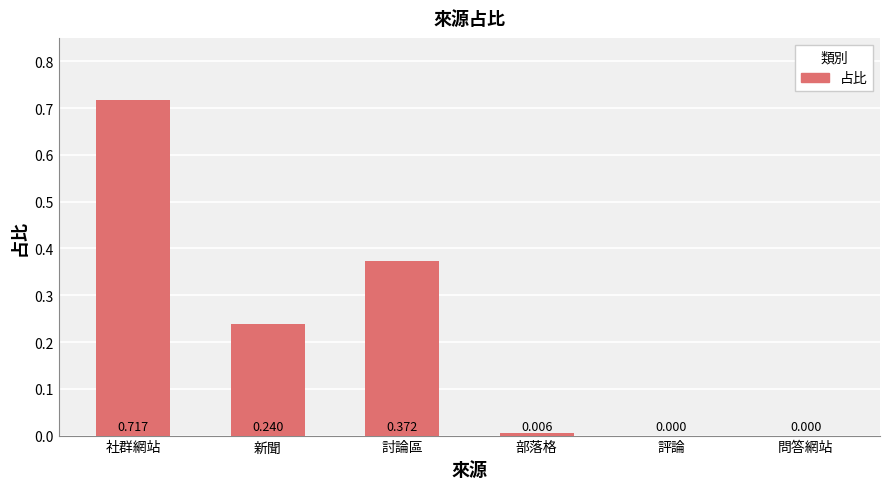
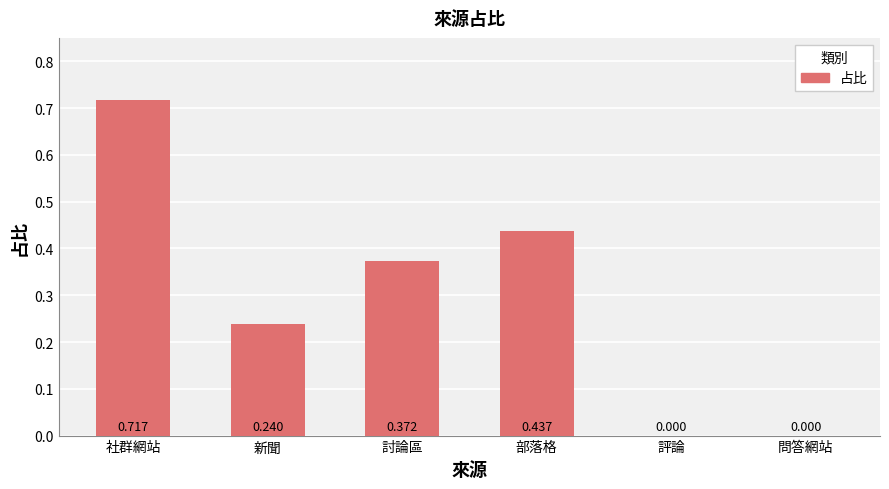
  {
    "社群網站": 0.717,
    "新聞": 0.240,
    "討論區": 0.372,
-   "部落格": 0.006,
+   "部落格": 0.437,
    "評論": 0.000,
    "問答網站": 0.000
  }
